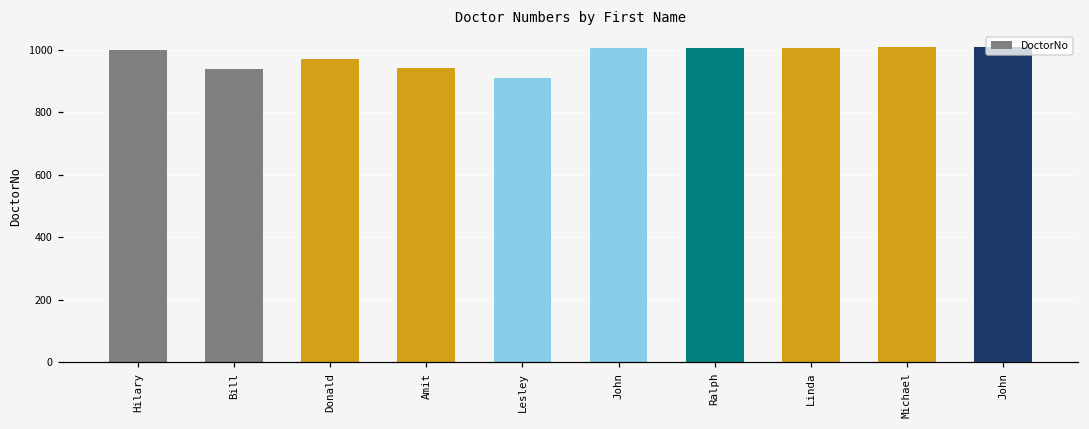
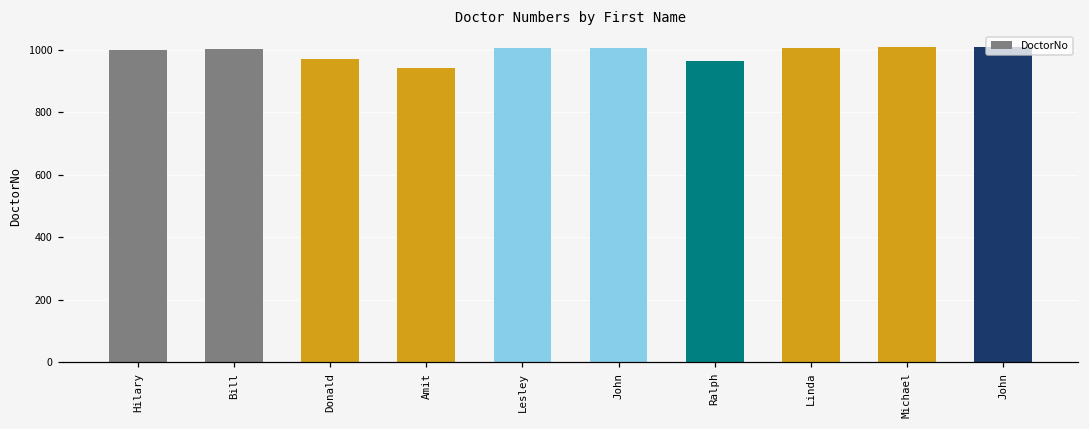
  {
    "Hilary": 1000,
-   "Bill": 940,
+   "Bill": 1000,
    "Donald": 970,
    "Amit": 940,
-   "Lesley": 910,
-   "Ralph": 1010,
+   "Lesley": 1010,
+   "Ralph": 970,
    "Linda": 1010,
    "Michael": 1010
  }
